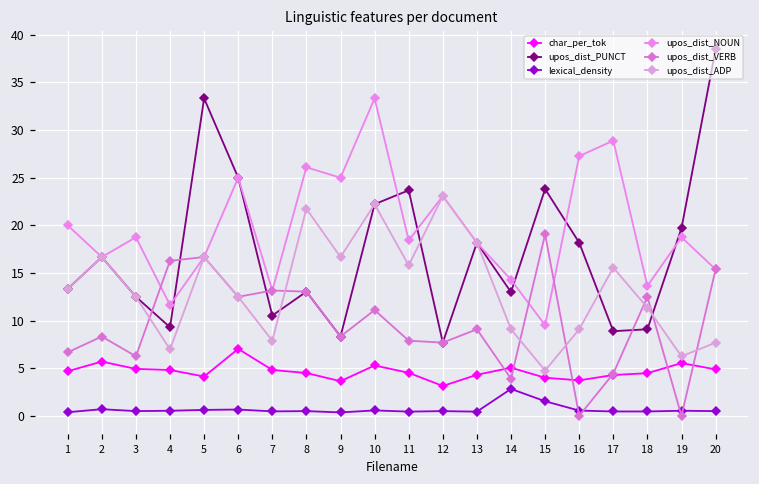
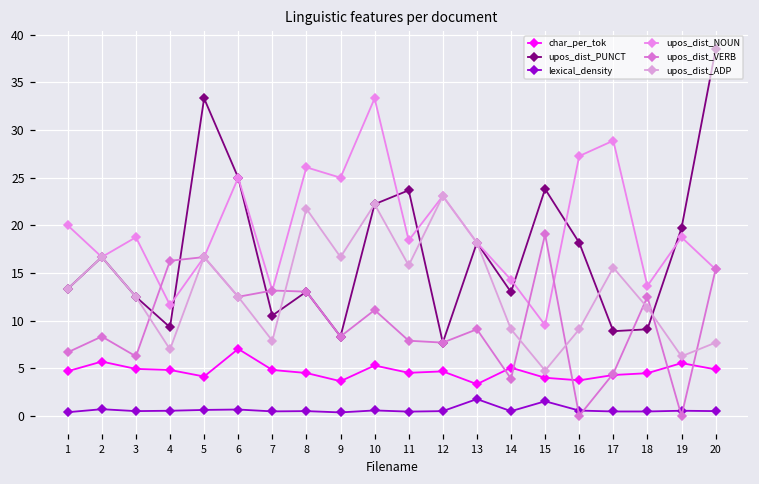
  {
    "char_per_tok": {
      "1": 5,
      "2": 6,
      "3": 5,
      "4": 5,
      "5": 4,
      "6": 7,
      "7": 5,
      "8": 5,
      "9": 4,
      "10": 5,
      "11": 5,
-     "12": 3,
-     "13": 4,
+     "12": 5,
+     "13": 3,
      "14": 5,
      "15": 4,
      "16": 4,
      "18": 4,
      "19": 6,
      "20": 5
    },
    "upos_dist_PUNCT": {
      "4": 9,
      "5": 33,
      "7": 11,
      "11": 24,
      "14": 13,
      "15": 24,
      "16": 18,
      "17": 9,
      "18": 9,
      "19": 20
    },
    "lexical_density": {
      "1": 0,
      "2": 1,
      "3": 1,
      "4": 1,
      "5": 1,
      "6": 1,
      "7": 0,
      "8": 1,
      "9": 0,
      "10": 1,
      "11": 0,
      "12": 1,
-     "13": 0,
-     "14": 3,
+     "13": 2,
+     "14": 0,
      "15": 2,
      "16": 1,
      "17": 0,
      "18": 0,
      "19": 1,
      "20": 1
    }
  }
